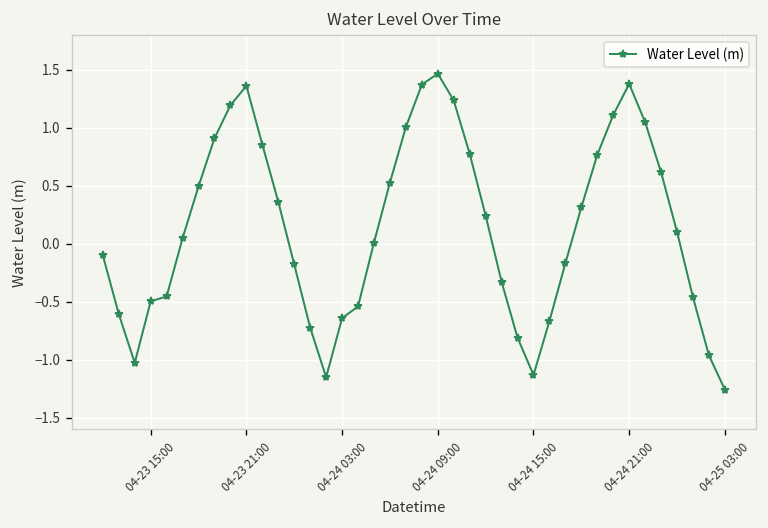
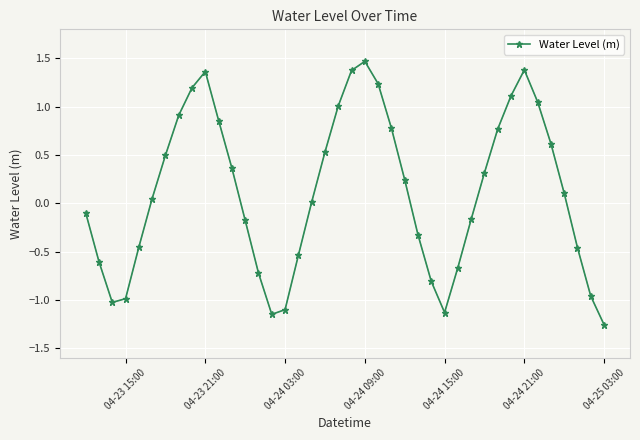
  {
-   "04-23 15:00": -0.5,
+   "04-23 15:00": -1.0,
    "04-23 21:00": 1.4,
-   "04-24 03:00": -0.6,
+   "04-24 03:00": -1.1,
    "04-24 09:00": 1.5,
    "04-24 15:00": -1.1,
    "04-24 21:00": 1.4,
    "04-25 03:00": -1.3
  }
